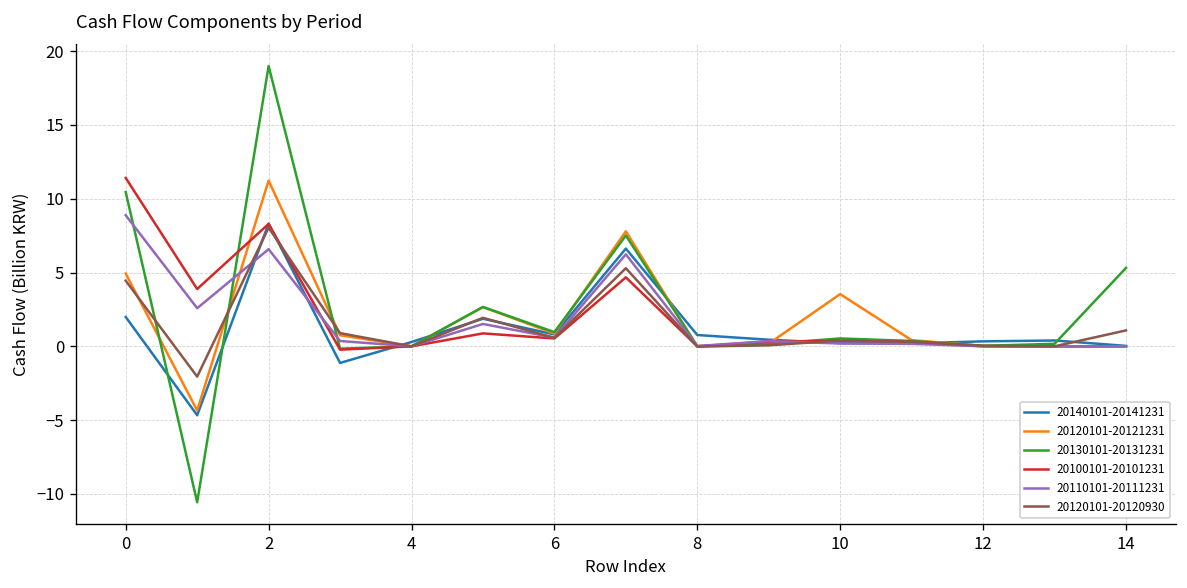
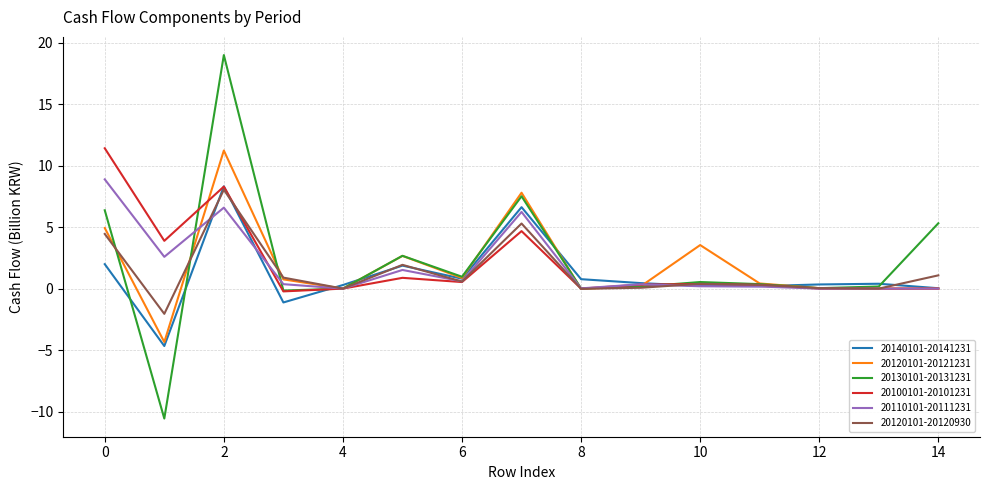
  {
    "20140101-20141231": {
      "0": 2.0,
      "4": 0.3,
      "8": 0.8,
      "12": 0.3
    },
    "20120101-20121231": {
      "0": 4.9,
      "2": 11.2,
      "10": 3.5
    },
    "20130101-20131231": {
-     "0": 10.4,
+     "0": 6.4,
      "2": 19.0,
      "14": 5.3
    },
    "20100101-20101231": {
      "0": 11.4
    },
    "20110101-20111231": {
      "0": 8.9,
      "2": 6.6
    },
    "20120101-20120930": {
      "0": 4.4,
      "2": 8.0,
      "14": 1.1
    }
  }
